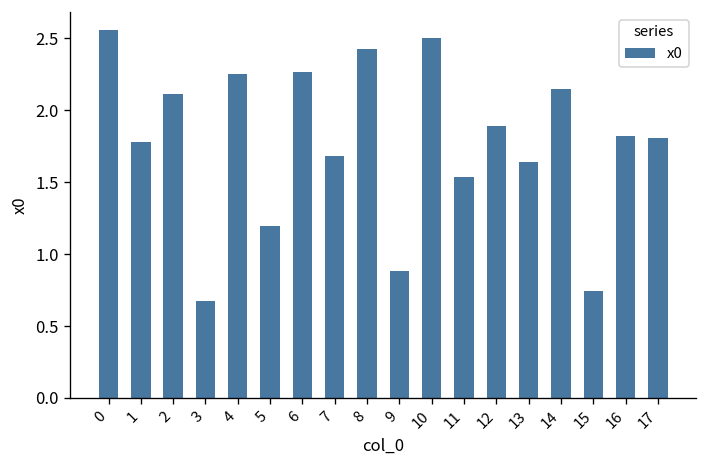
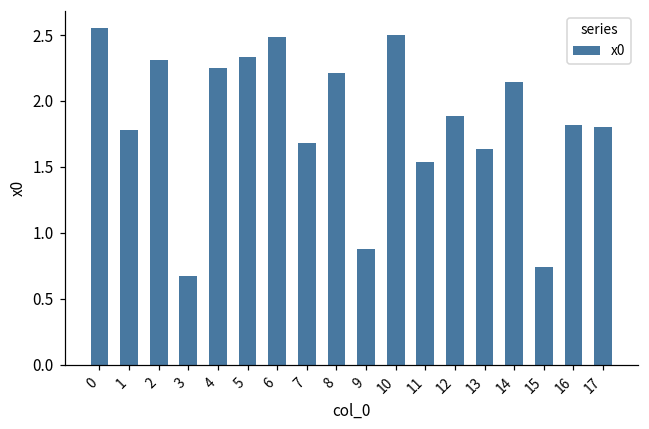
  {
    "0": 2.55,
    "1": 1.78,
-   "2": 2.11,
+   "2": 2.31,
    "3": 0.67,
    "4": 2.25,
-   "5": 1.20,
-   "6": 2.27,
+   "5": 2.34,
+   "6": 2.49,
    "7": 1.68,
-   "8": 2.42,
+   "8": 2.21,
    "9": 0.88,
    "10": 2.50,
    "11": 1.54,
    "12": 1.89,
    "13": 1.64,
    "14": 2.15,
    "15": 0.74,
    "16": 1.82,
    "17": 1.80
  }
